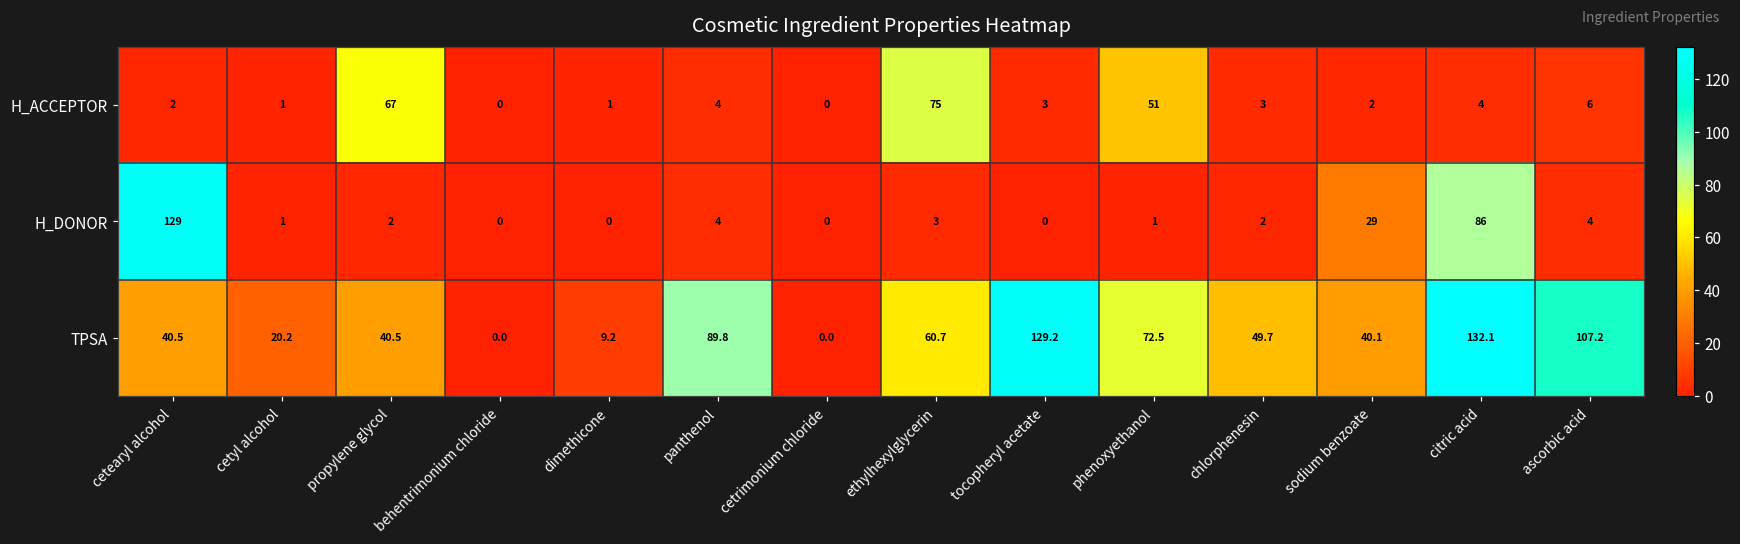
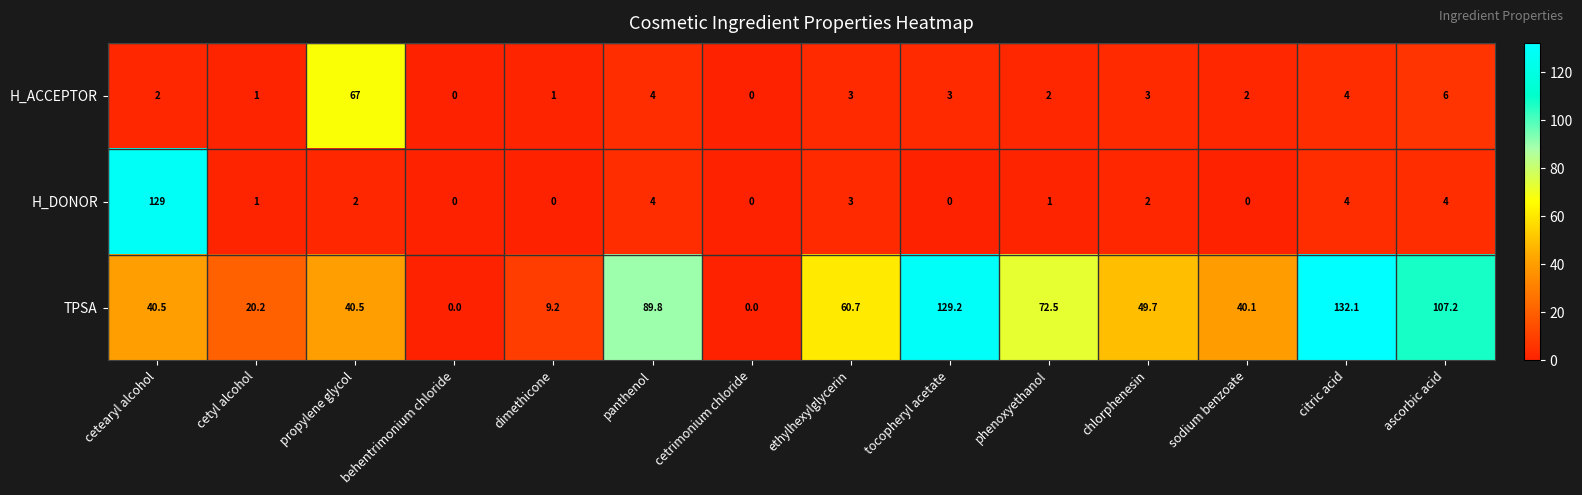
  {
    "H_ACCEPTOR": {
      "cetearyl alcohol": 2,
      "cetyl alcohol": 1,
      "propylene glycol": 67,
      "behentrimonium chloride": 0,
      "dimethicone": 1,
      "panthenol": 4,
      "cetrimonium chloride": 0,
-     "ethylhexylglycerin": 75,
+     "ethylhexylglycerin": 3,
      "tocopheryl acetate": 3,
-     "phenoxyethanol": 51,
+     "phenoxyethanol": 2,
      "chlorphenesin": 3,
      "sodium benzoate": 2,
      "citric acid": 4,
      "ascorbic acid": 6
    },
    "H_DONOR": {
      "cetearyl alcohol": 129,
      "cetyl alcohol": 1,
      "propylene glycol": 2,
      "behentrimonium chloride": 0,
      "dimethicone": 0,
      "panthenol": 4,
      "cetrimonium chloride": 0,
      "ethylhexylglycerin": 3,
      "tocopheryl acetate": 0,
      "phenoxyethanol": 1,
      "chlorphenesin": 2,
-     "sodium benzoate": 29,
-     "citric acid": 86,
+     "sodium benzoate": 0,
+     "citric acid": 4,
      "ascorbic acid": 4
    },
    "TPSA": {
      "cetearyl alcohol": 40.5,
      "cetyl alcohol": 20.2,
      "propylene glycol": 40.5,
      "behentrimonium chloride": 0.0,
      "dimethicone": 9.2,
      "panthenol": 89.8,
      "cetrimonium chloride": 0.0,
      "ethylhexylglycerin": 60.7,
      "tocopheryl acetate": 129.2,
      "phenoxyethanol": 72.5,
      "chlorphenesin": 49.7,
      "sodium benzoate": 40.1,
      "citric acid": 132.1,
      "ascorbic acid": 107.2
    }
  }
